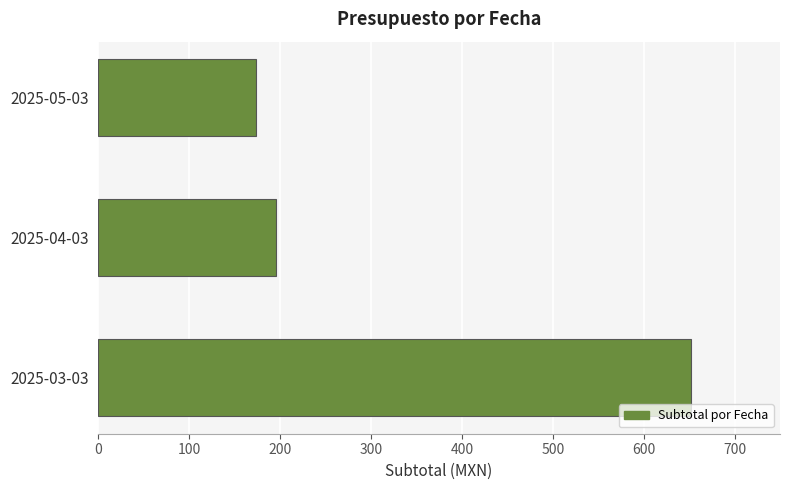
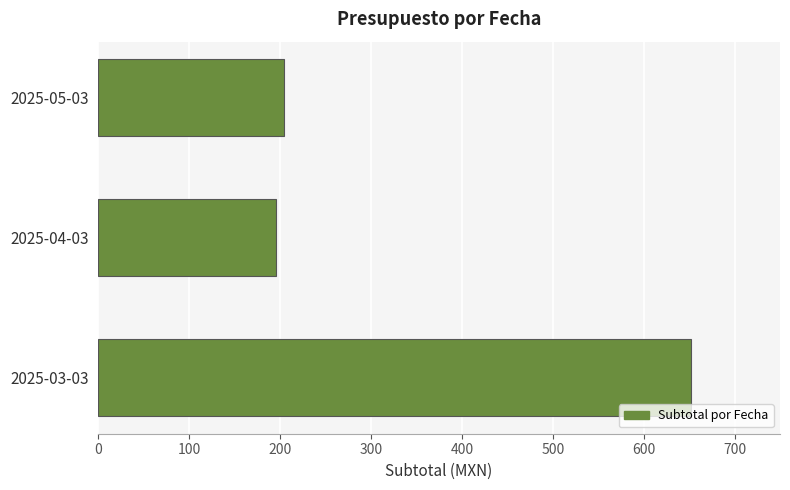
  {
-   "2025-05-03": 170,
+   "2025-05-03": 200,
    "2025-04-03": 200,
    "2025-03-03": 650
  }
